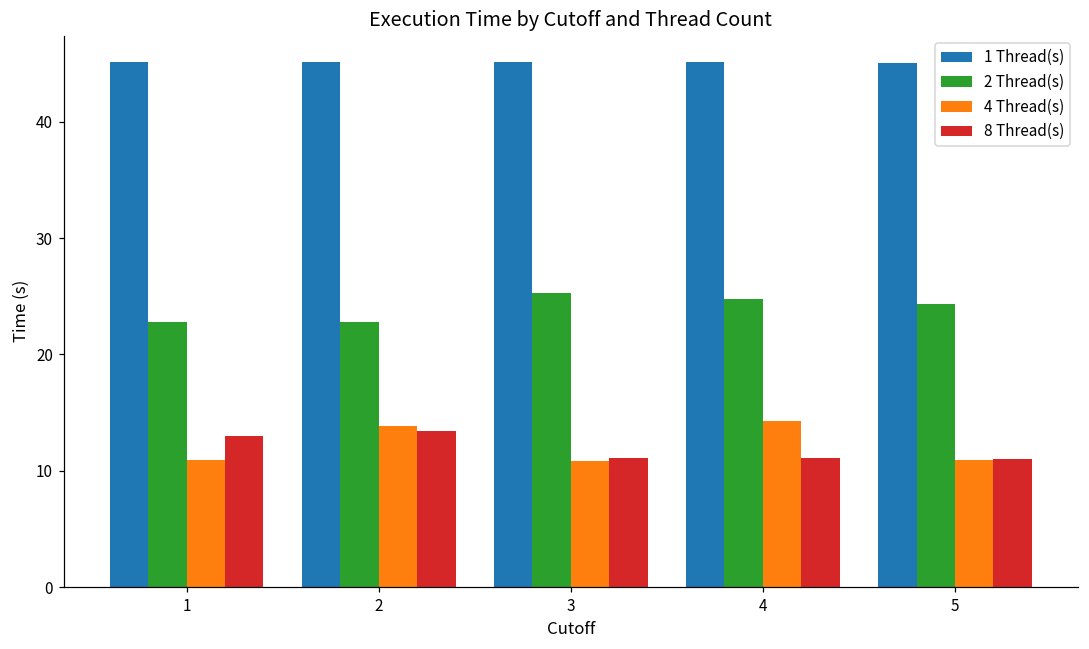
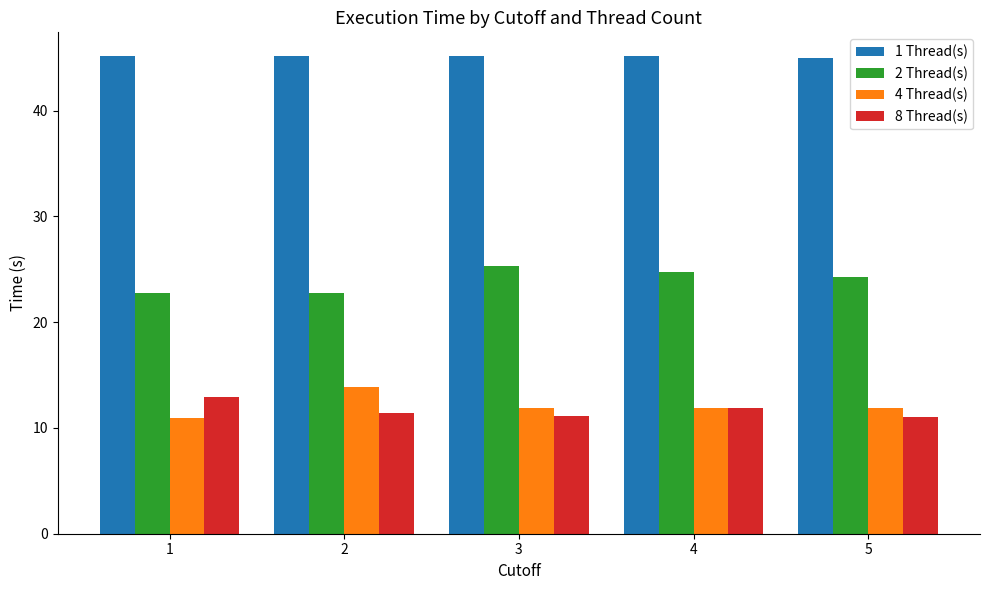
  {
    "1 Thread(s)": {
      "1": 45.1,
      "2": 45.1,
      "3": 45.1,
      "4": 45.1,
      "5": 45.0
    },
    "2 Thread(s)": {
      "1": 22.8,
      "2": 22.8,
      "3": 25.3,
      "4": 24.7,
      "5": 24.3
    },
    "4 Thread(s)": {
      "1": 10.9,
      "2": 13.8,
-     "3": 10.9,
-     "4": 14.3,
-     "5": 10.9
+     "3": 11.9,
+     "4": 11.9,
+     "5": 11.9
    },
    "8 Thread(s)": {
      "1": 13.0,
-     "2": 13.5,
+     "2": 11.4,
      "3": 11.1,
-     "4": 11.1,
+     "4": 11.8,
      "5": 11.0
    }
  }
